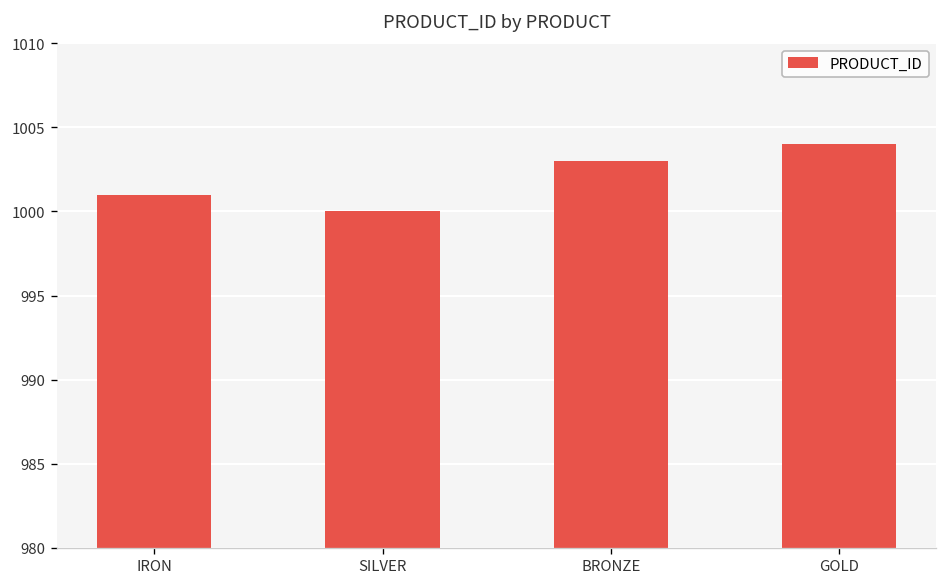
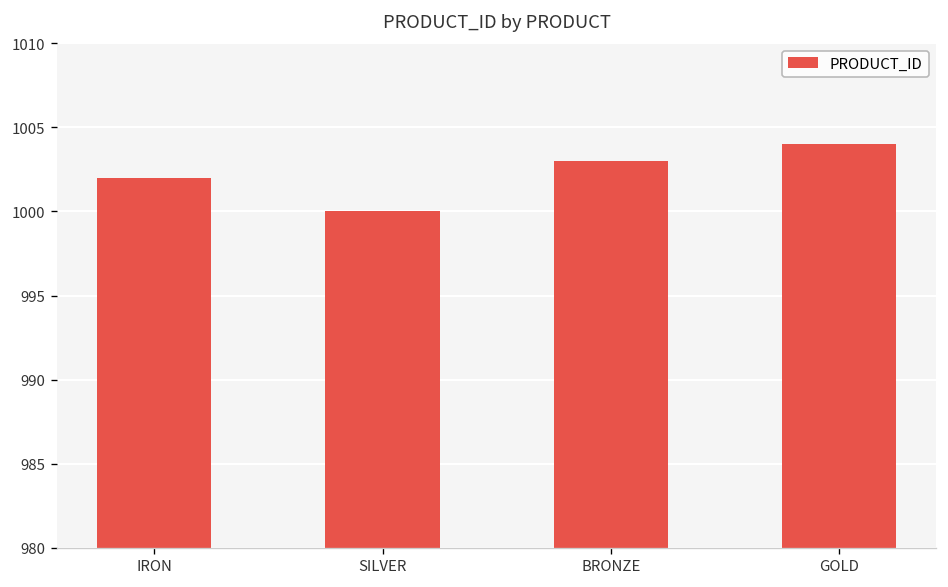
  {
-   "IRON": 1001,
+   "IRON": 1002,
    "SILVER": 1000,
    "BRONZE": 1003,
    "GOLD": 1004
  }
